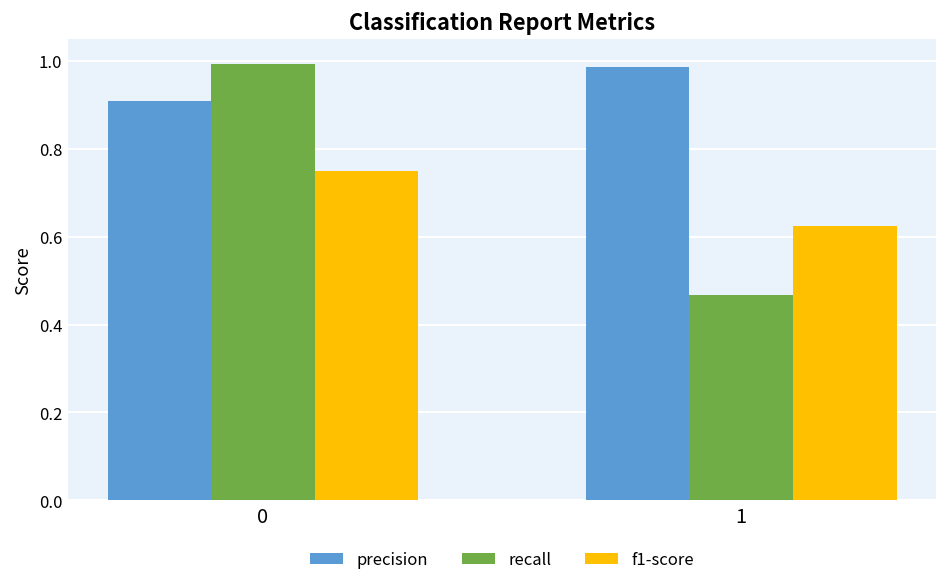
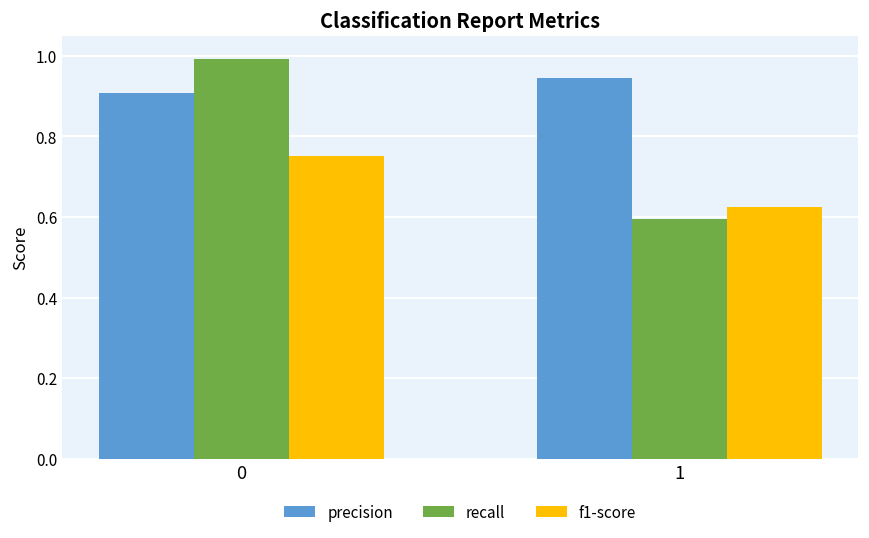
  {
    "precision": {
      "0": 0.91,
-     "1": 0.99
+     "1": 0.95
    },
    "recall": {
      "0": 0.99,
-     "1": 0.47
+     "1": 0.59
    },
    "f1-score": {
      "0": 0.75,
      "1": 0.62
    }
  }
